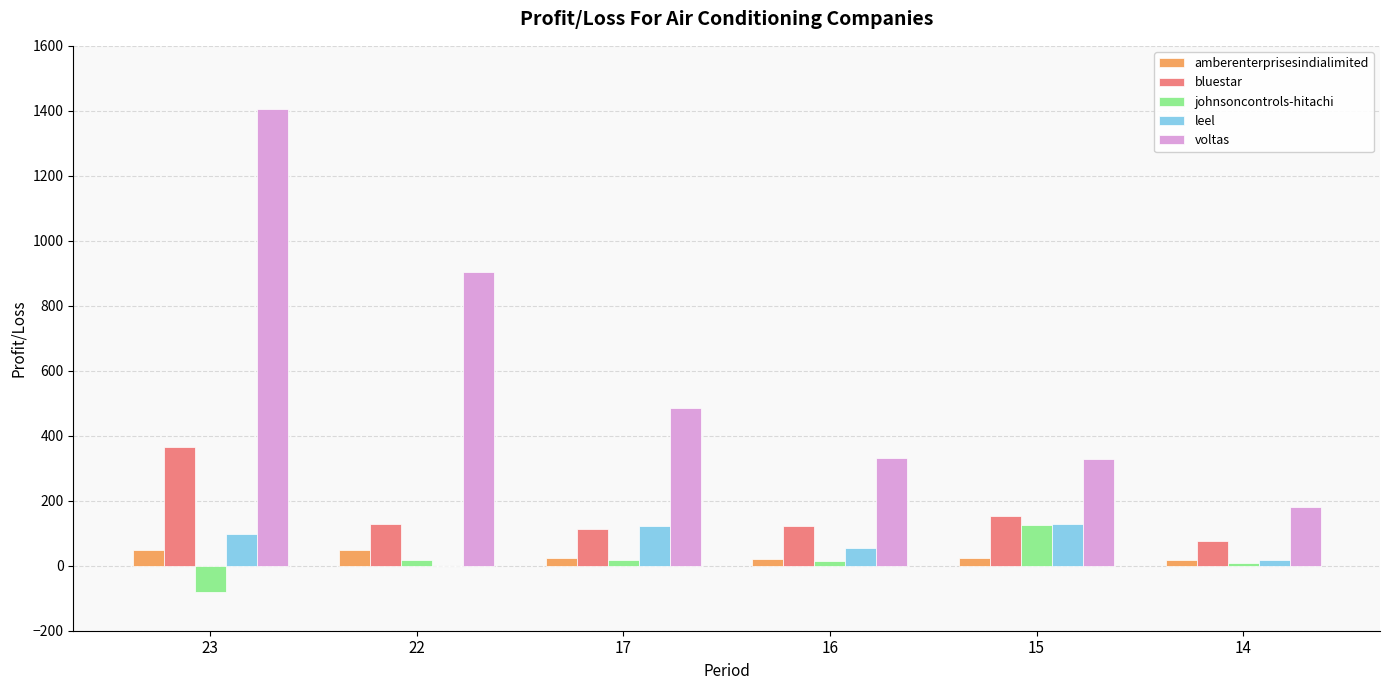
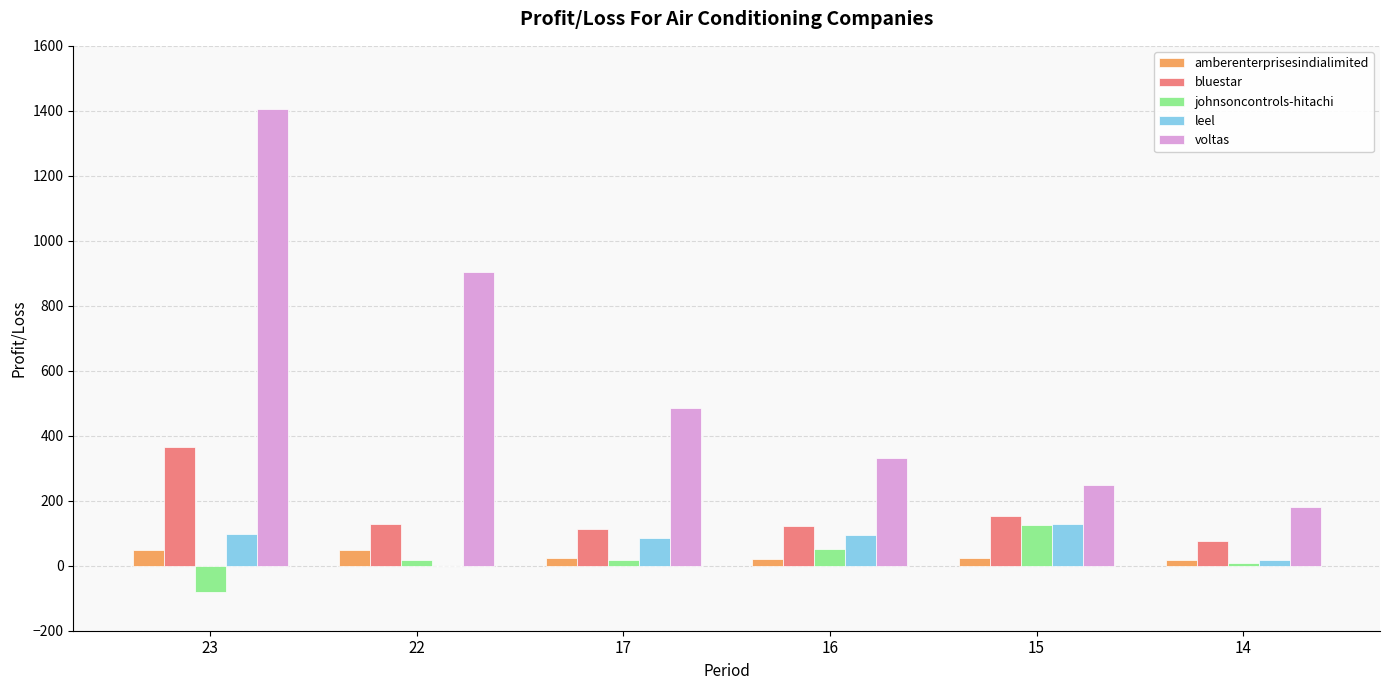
  {
    "johnsoncontrols-hitachi": {
      "23": -80,
      "22": 20,
      "17": 20,
-     "16": 10,
+     "16": 50,
      "15": 120,
      "14": 10
    },
    "leel": {
      "23": 100,
      "22": 0,
-     "17": 120,
-     "16": 60,
+     "17": 90,
+     "16": 90,
      "15": 130,
      "14": 20
    },
    "voltas": {
      "23": 1410,
      "22": 900,
      "17": 490,
      "16": 330,
-     "15": 330,
+     "15": 250,
      "14": 180
    }
  }
